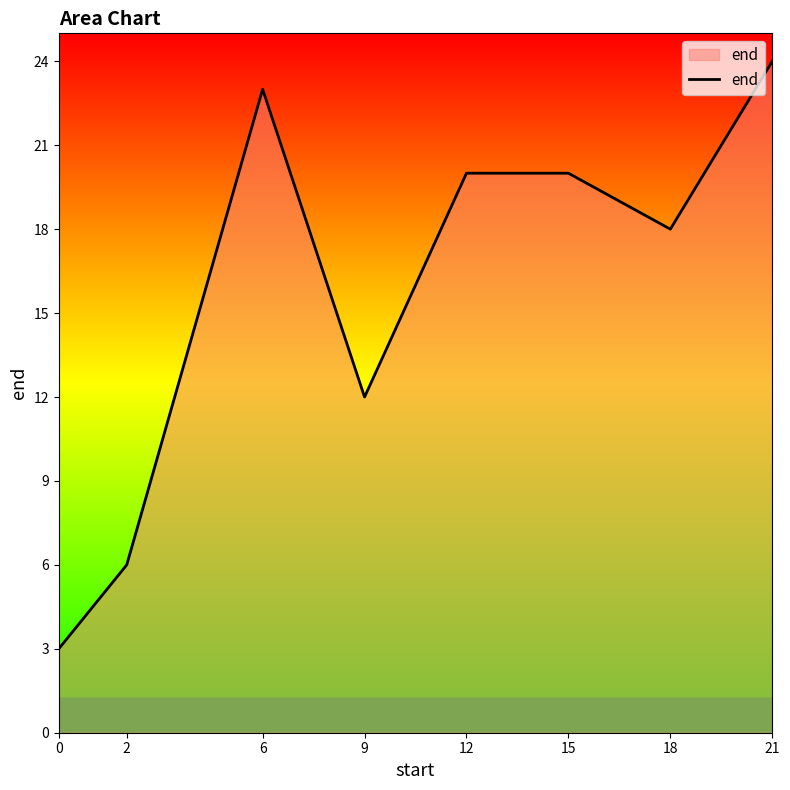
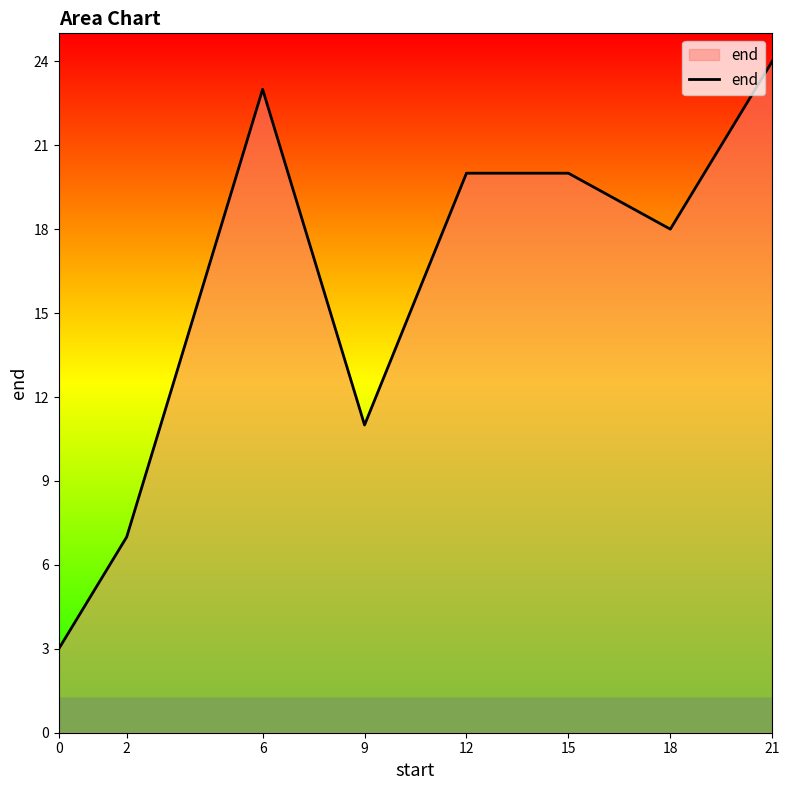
  {
    "0": 3,
-   "2": 6,
+   "2": 7,
    "6": 23,
-   "9": 12,
+   "9": 11,
    "12": 20,
    "15": 20,
    "18": 18,
    "21": 24
  }
